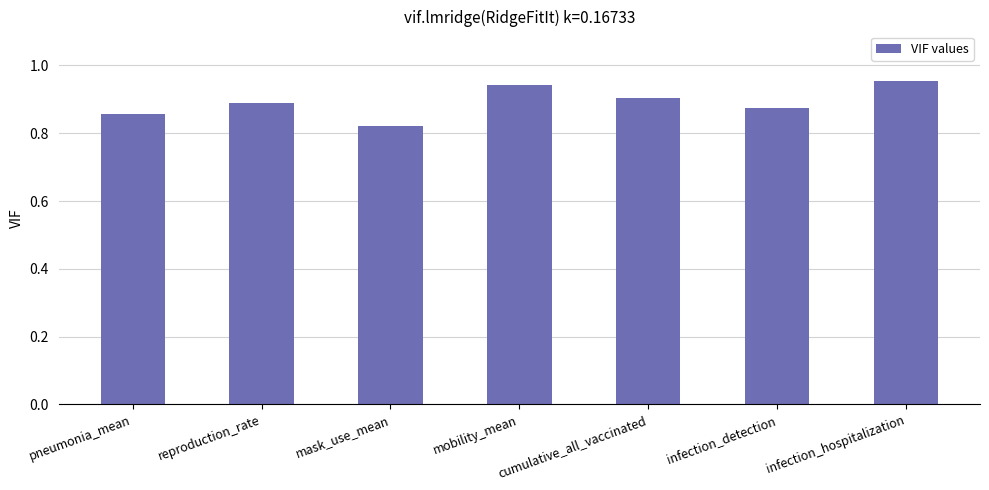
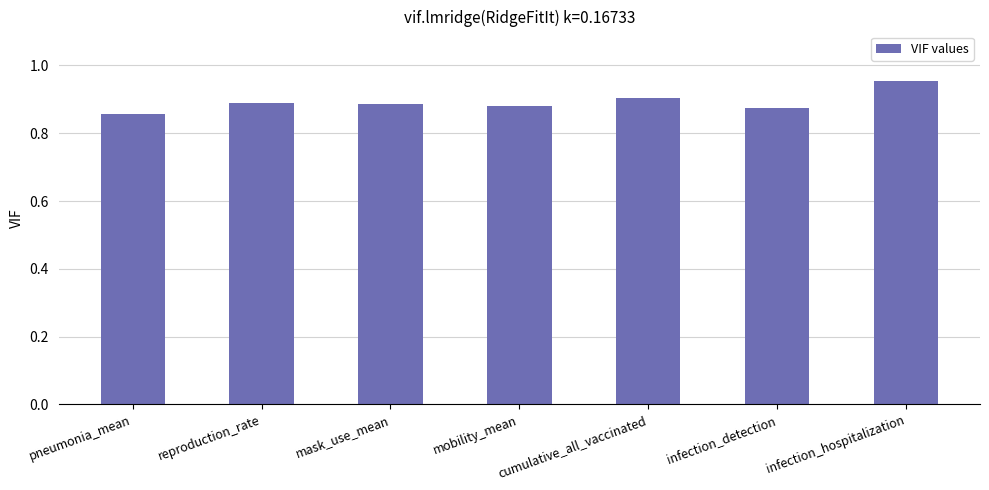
  {
    "pneumonia_mean": 0.86,
    "reproduction_rate": 0.89,
-   "mask_use_mean": 0.82,
-   "mobility_mean": 0.94,
+   "mask_use_mean": 0.89,
+   "mobility_mean": 0.88,
    "cumulative_all_vaccinated": 0.90,
    "infection_detection": 0.88,
    "infection_hospitalization": 0.95
  }
